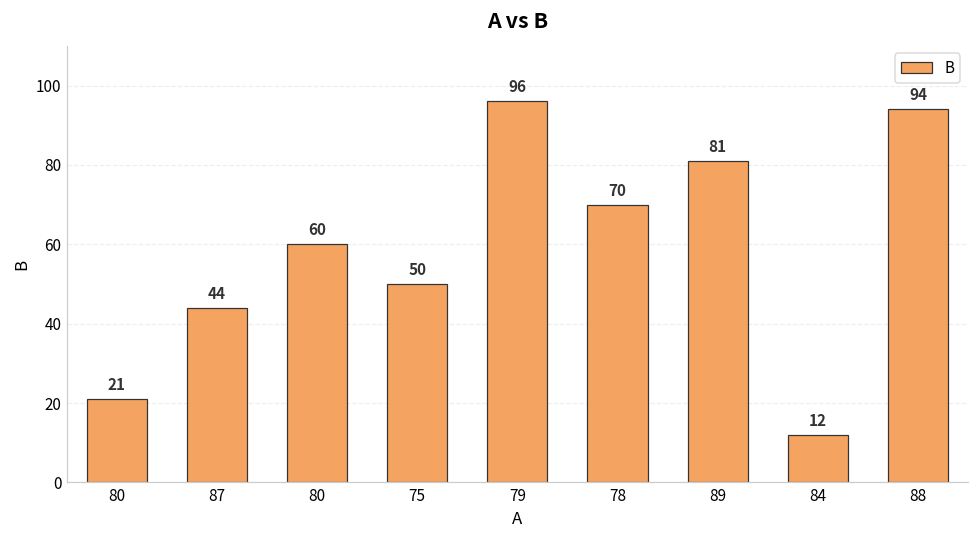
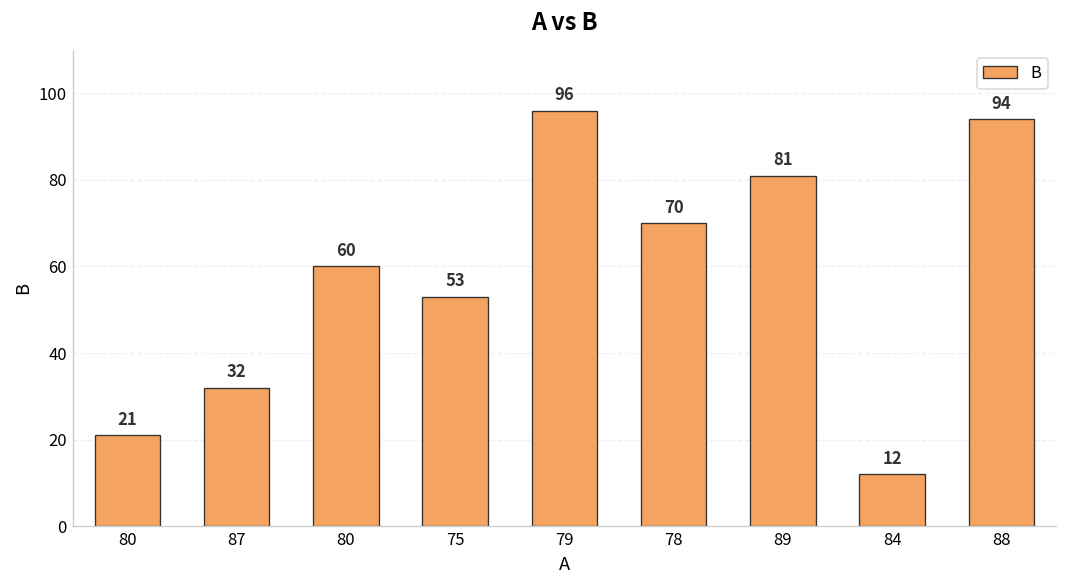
  {
-   "87": 44,
-   "75": 50,
+   "87": 32,
+   "75": 53,
    "79": 96,
    "78": 70,
    "89": 81,
    "84": 12,
    "88": 94
  }
